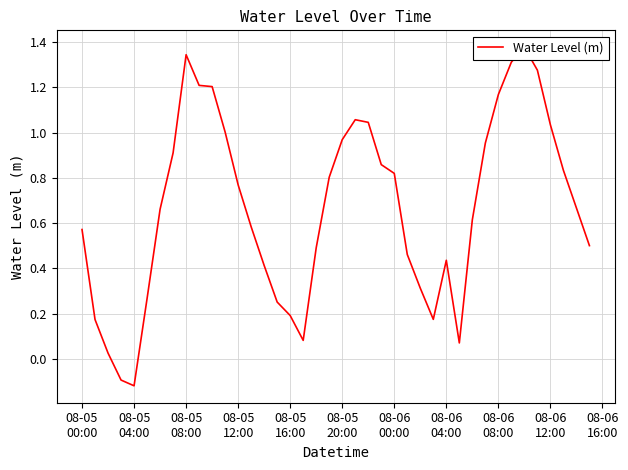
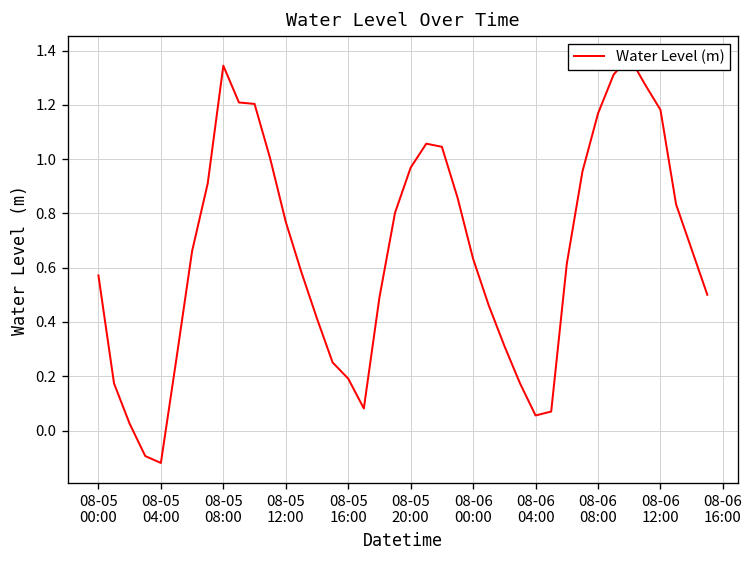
  {
    "08-05 00:00": 0.57,
    "08-05 04:00": -0.12,
    "08-05 08:00": 1.34,
    "08-05 12:00": 0.77,
    "08-05 16:00": 0.19,
    "08-05 20:00": 0.97,
-   "08-06 00:00": 0.82,
-   "08-06 04:00": 0.44,
+   "08-06 00:00": 0.63,
+   "08-06 04:00": 0.06,
    "08-06 08:00": 1.17,
-   "08-06 12:00": 1.03
+   "08-06 12:00": 1.18
  }
